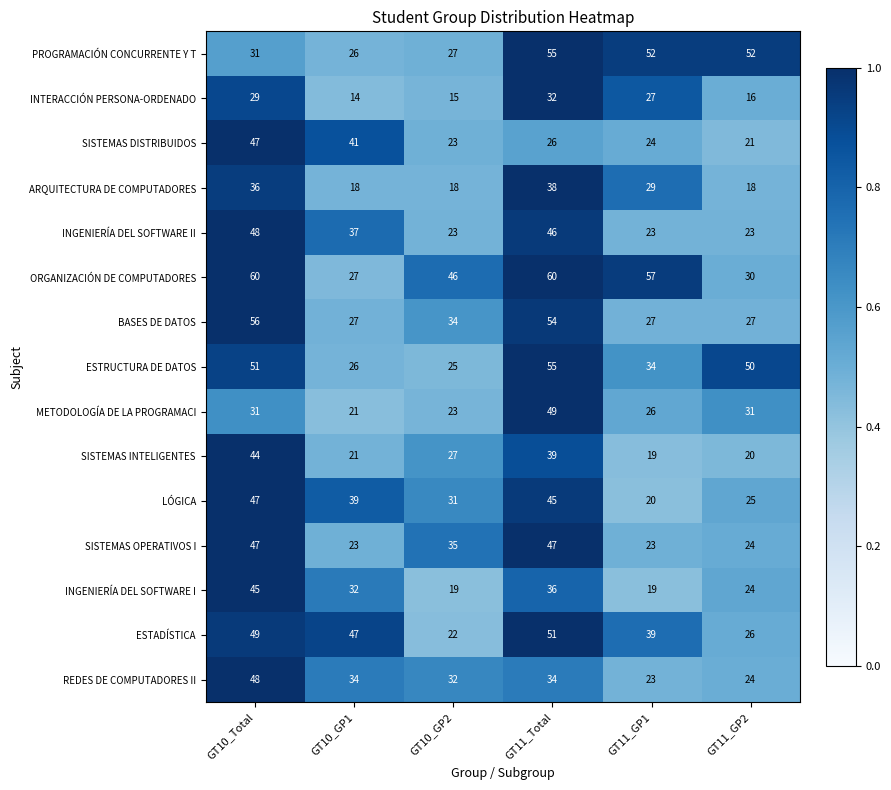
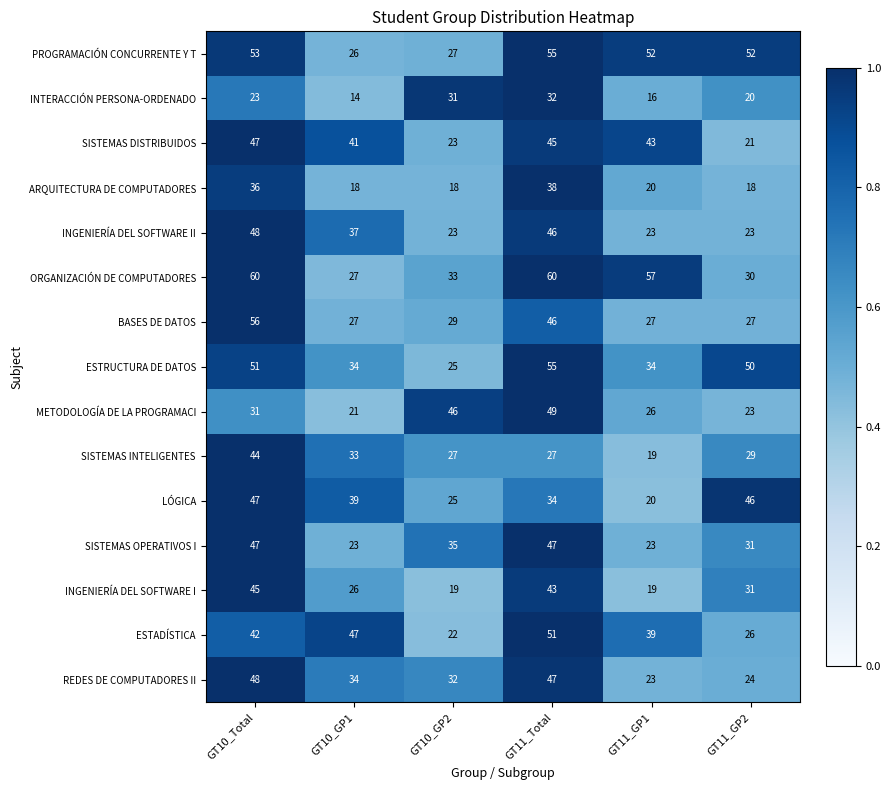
  {
    "PROGRAMACIÓN CONCURRENTE Y T": {
-     "GT10_Total": 31,
+     "GT10_Total": 53,
      "GT10_GP1": 26,
      "GT10_GP2": 27,
      "GT11_Total": 55,
      "GT11_GP1": 52,
      "GT11_GP2": 52
    },
    "INTERACCIÓN PERSONA-ORDENADO": {
-     "GT10_Total": 29,
+     "GT10_Total": 23,
      "GT10_GP1": 14,
-     "GT10_GP2": 15,
+     "GT10_GP2": 31,
      "GT11_Total": 32,
-     "GT11_GP1": 27,
-     "GT11_GP2": 16
+     "GT11_GP1": 16,
+     "GT11_GP2": 20
    },
    "SISTEMAS DISTRIBUIDOS": {
      "GT10_Total": 47,
      "GT10_GP1": 41,
      "GT10_GP2": 23,
-     "GT11_Total": 26,
-     "GT11_GP1": 24,
+     "GT11_Total": 45,
+     "GT11_GP1": 43,
      "GT11_GP2": 21
    },
    "ARQUITECTURA DE COMPUTADORES": {
      "GT10_Total": 36,
      "GT10_GP1": 18,
      "GT10_GP2": 18,
      "GT11_Total": 38,
-     "GT11_GP1": 29,
+     "GT11_GP1": 20,
      "GT11_GP2": 18
    },
    "INGENIERÍA DEL SOFTWARE II": {
      "GT10_Total": 48,
      "GT10_GP1": 37,
      "GT10_GP2": 23,
      "GT11_Total": 46,
      "GT11_GP1": 23,
      "GT11_GP2": 23
    },
    "ORGANIZACIÓN DE COMPUTADORES": {
      "GT10_Total": 60,
      "GT10_GP1": 27,
-     "GT10_GP2": 46,
+     "GT10_GP2": 33,
      "GT11_Total": 60,
      "GT11_GP1": 57,
      "GT11_GP2": 30
    },
    "BASES DE DATOS": {
      "GT10_Total": 56,
      "GT10_GP1": 27,
-     "GT10_GP2": 34,
-     "GT11_Total": 54,
+     "GT10_GP2": 29,
+     "GT11_Total": 46,
      "GT11_GP1": 27,
      "GT11_GP2": 27
    },
    "ESTRUCTURA DE DATOS": {
      "GT10_Total": 51,
-     "GT10_GP1": 26,
+     "GT10_GP1": 34,
      "GT10_GP2": 25,
      "GT11_Total": 55,
      "GT11_GP1": 34,
      "GT11_GP2": 50
    },
    "METODOLOGÍA DE LA PROGRAMACI": {
      "GT10_Total": 31,
      "GT10_GP1": 21,
-     "GT10_GP2": 23,
+     "GT10_GP2": 46,
      "GT11_Total": 49,
      "GT11_GP1": 26,
-     "GT11_GP2": 31
+     "GT11_GP2": 23
    },
    "SISTEMAS INTELIGENTES": {
      "GT10_Total": 44,
-     "GT10_GP1": 21,
+     "GT10_GP1": 33,
      "GT10_GP2": 27,
-     "GT11_Total": 39,
+     "GT11_Total": 27,
      "GT11_GP1": 19,
-     "GT11_GP2": 20
+     "GT11_GP2": 29
    },
    "LÓGICA": {
      "GT10_Total": 47,
      "GT10_GP1": 39,
-     "GT10_GP2": 31,
-     "GT11_Total": 45,
+     "GT10_GP2": 25,
+     "GT11_Total": 34,
      "GT11_GP1": 20,
-     "GT11_GP2": 25
+     "GT11_GP2": 46
    },
    "SISTEMAS OPERATIVOS I": {
      "GT10_Total": 47,
      "GT10_GP1": 23,
      "GT10_GP2": 35,
      "GT11_Total": 47,
      "GT11_GP1": 23,
-     "GT11_GP2": 24
+     "GT11_GP2": 31
    },
    "INGENIERÍA DEL SOFTWARE I": {
      "GT10_Total": 45,
-     "GT10_GP1": 32,
+     "GT10_GP1": 26,
      "GT10_GP2": 19,
-     "GT11_Total": 36,
+     "GT11_Total": 43,
      "GT11_GP1": 19,
-     "GT11_GP2": 24
+     "GT11_GP2": 31
    },
    "ESTADÍSTICA": {
-     "GT10_Total": 49,
+     "GT10_Total": 42,
      "GT10_GP1": 47,
      "GT10_GP2": 22,
      "GT11_Total": 51,
      "GT11_GP1": 39,
      "GT11_GP2": 26
    },
    "REDES DE COMPUTADORES II": {
      "GT10_Total": 48,
      "GT10_GP1": 34,
      "GT10_GP2": 32,
-     "GT11_Total": 34,
+     "GT11_Total": 47,
      "GT11_GP1": 23,
      "GT11_GP2": 24
    }
  }
